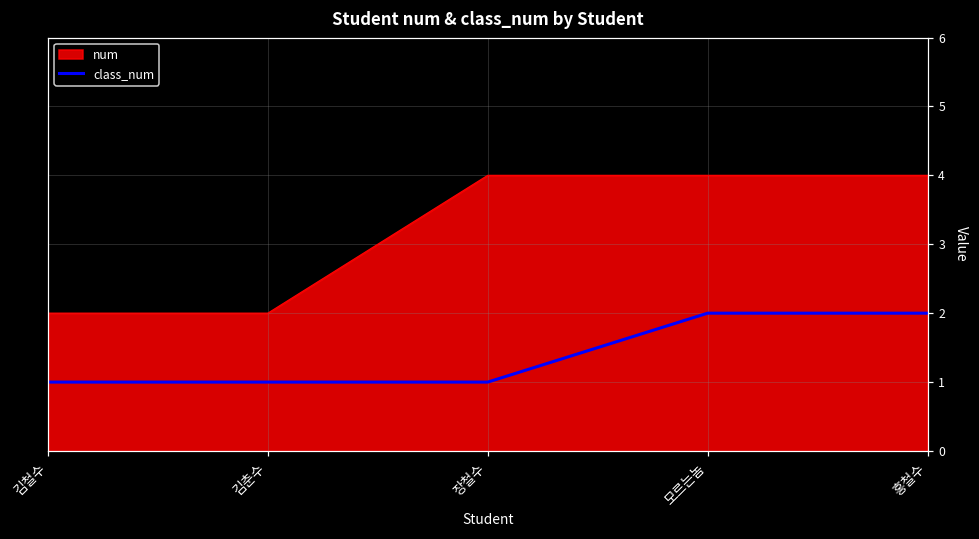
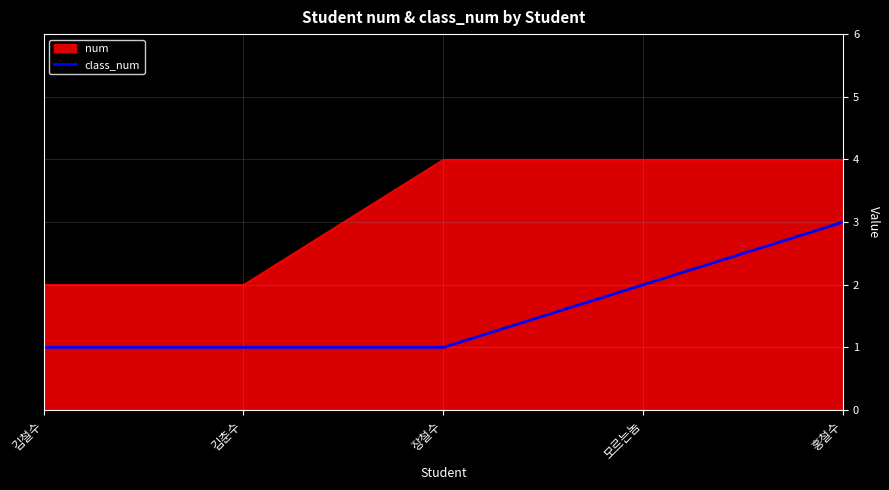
  {
    "num": {
      "김철수": 2,
      "김춘수": 2,
      "장철수": 4,
      "모르는놈": 4,
      "홍철수": 4
    },
    "class_num": {
      "김철수": 1,
      "김춘수": 1,
      "장철수": 1,
      "모르는놈": 2,
-     "홍철수": 2
+     "홍철수": 3
    }
  }
